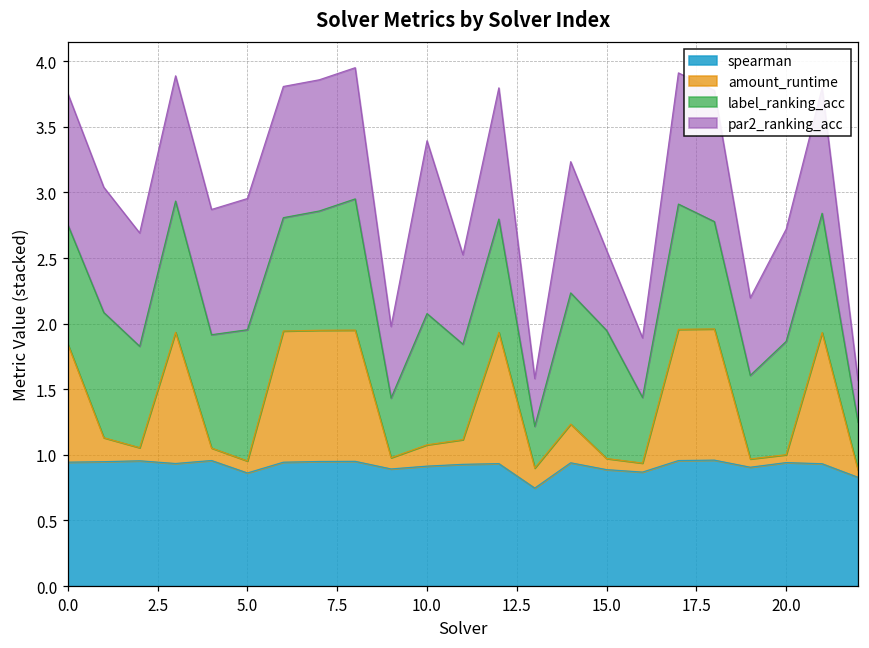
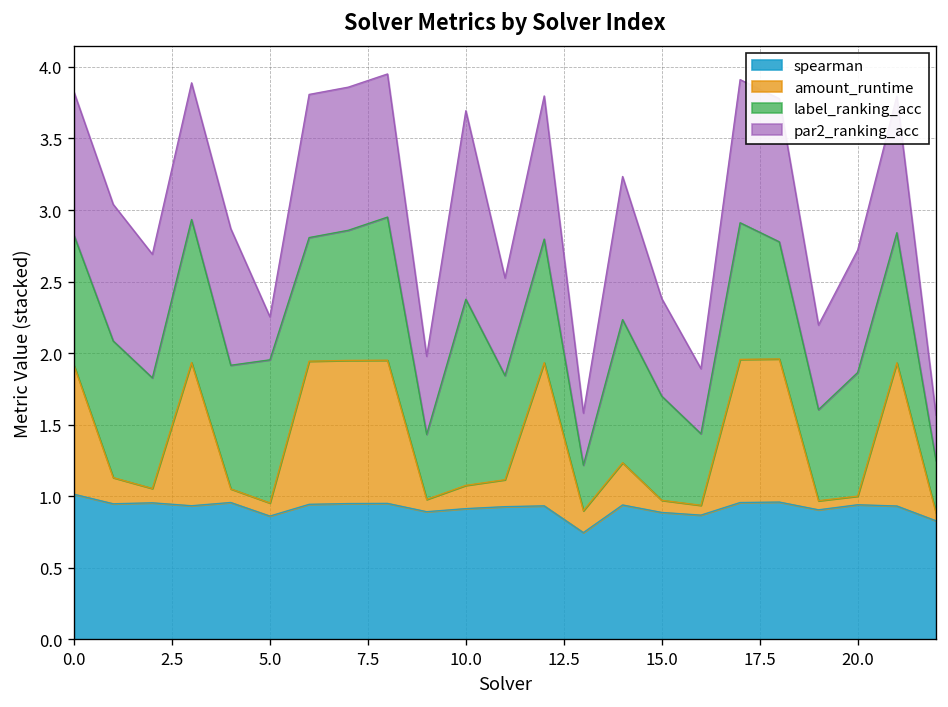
  {
    "spearman": {
-     "0.0": 0.94,
+     "0.0": 1.01,
      "5.0": 0.86,
      "10.0": 0.91,
      "15.0": 0.89,
      "20.0": 0.94
    },
    "amount_runtime": {
      "0.0": 0.90,
      "5.0": 0.09,
      "10.0": 0.16,
      "15.0": 0.08,
      "20.0": 0.06
    },
    "label_ranking_acc": {
      "0.0": 0.91,
      "5.0": 1.00,
-     "10.0": 1.0,
-     "15.0": 0.98,
+     "10.0": 1.3,
+     "15.0": 0.73,
      "20.0": 0.86
    },
    "par2_ranking_acc": {
      "0.0": 1.00,
-     "5.0": 1.0,
+     "5.0": 0.3,
      "10.0": 1.32,
-     "15.0": 0.61,
+     "15.0": 0.68,
      "20.0": 0.86
    }
  }
